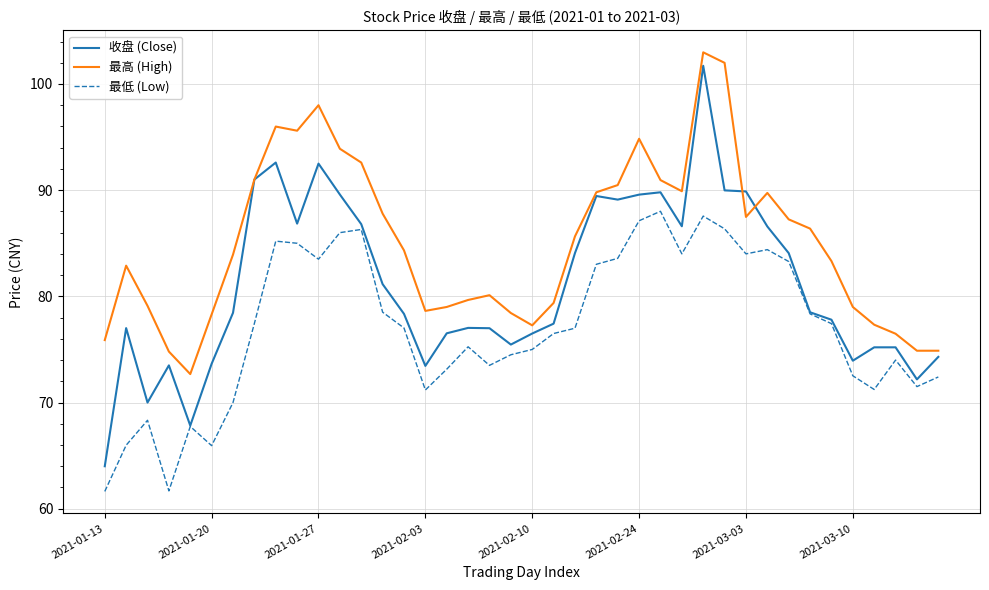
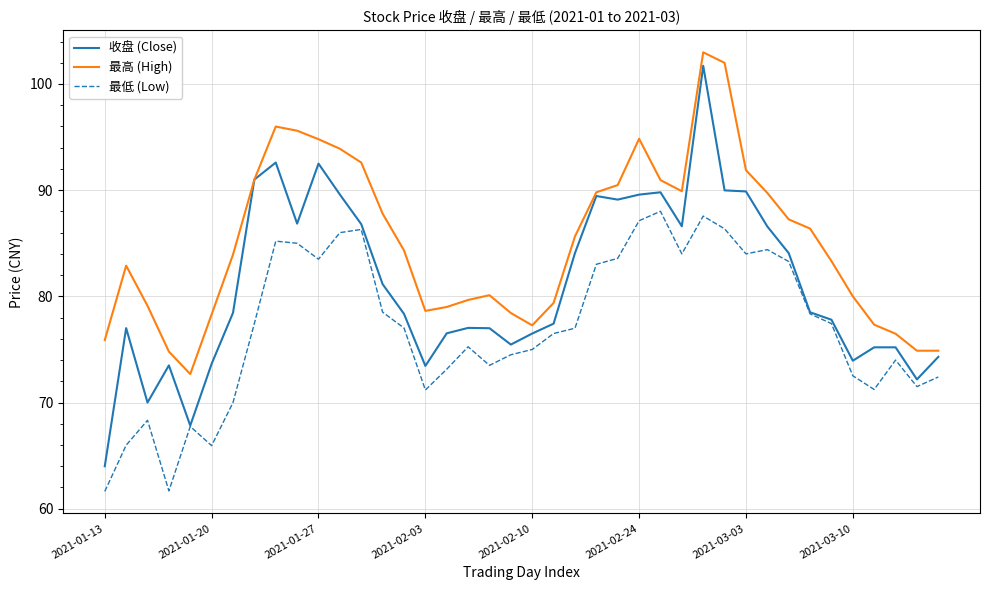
  {
    "最高 (High)": {
      "2021-01-13": 75.9,
      "2021-01-20": 78.3,
-     "2021-01-27": 98.0,
+     "2021-01-27": 94.8,
      "2021-02-03": 78.6,
      "2021-02-10": 77.3,
      "2021-02-24": 94.8,
-     "2021-03-03": 87.5,
-     "2021-03-10": 79
+     "2021-03-03": 91.9,
+     "2021-03-10": 80
    }
  }
